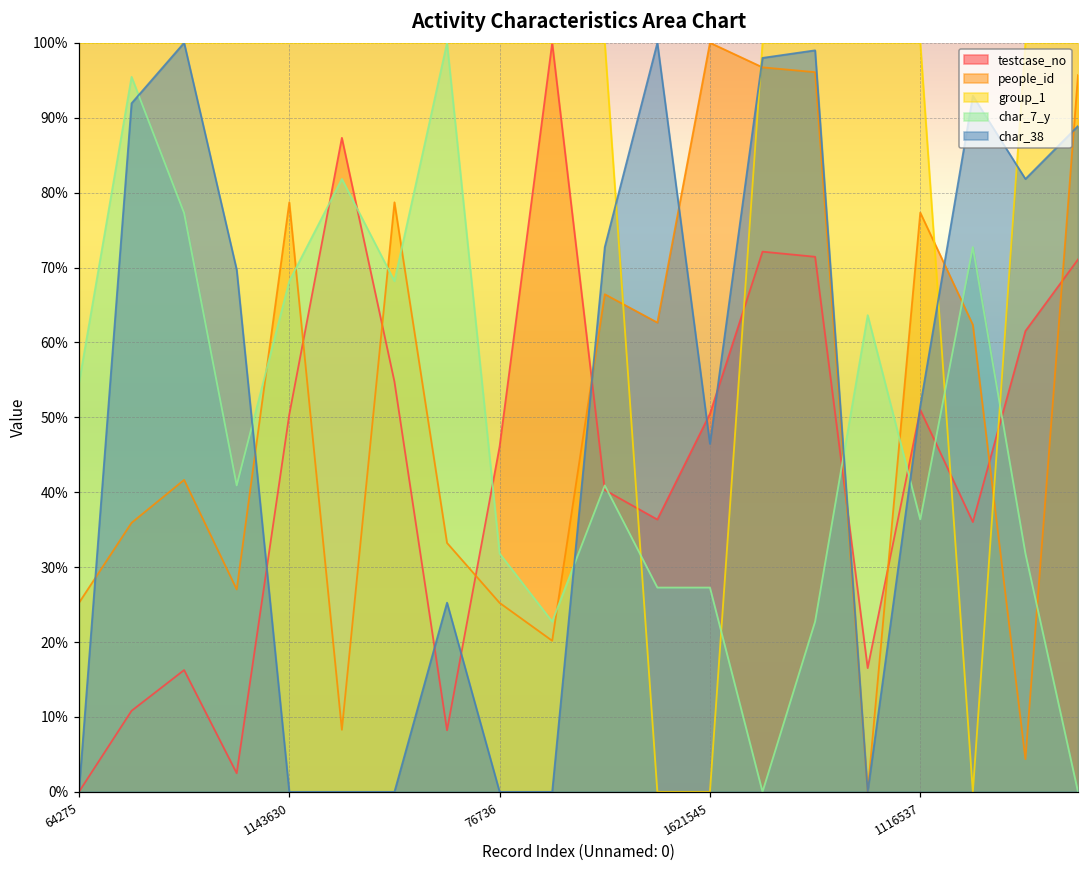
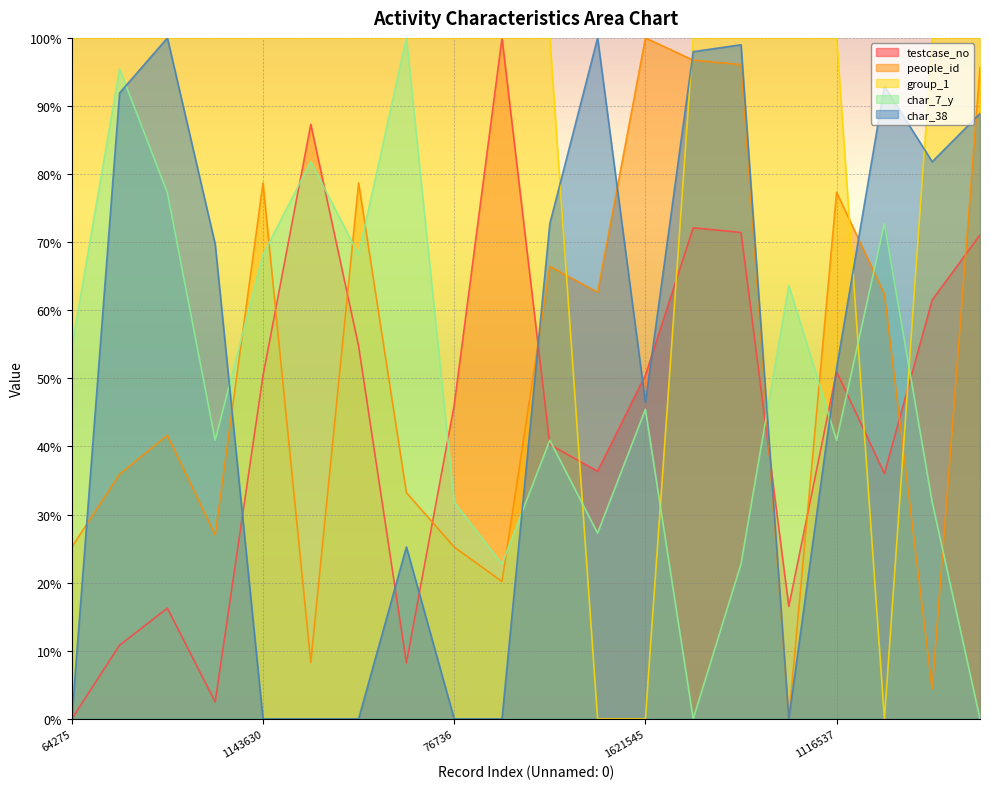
  {
    "testcase_no": {
      "1143630": "50%",
      "76736": "46%",
      "1621545": "50%",
      "1116537": "51%"
    },
    "char_7_y": {
      "64275": "55%",
      "1143630": "68%",
      "76736": "32%",
-     "1621545": "27%",
-     "1116537": "36%"
+     "1621545": "45%",
+     "1116537": "41%"
    },
    "char_38": {
      "1143630": "0%",
      "76736": "0%",
      "1621545": "46%",
      "1116537": "52%"
    }
  }
